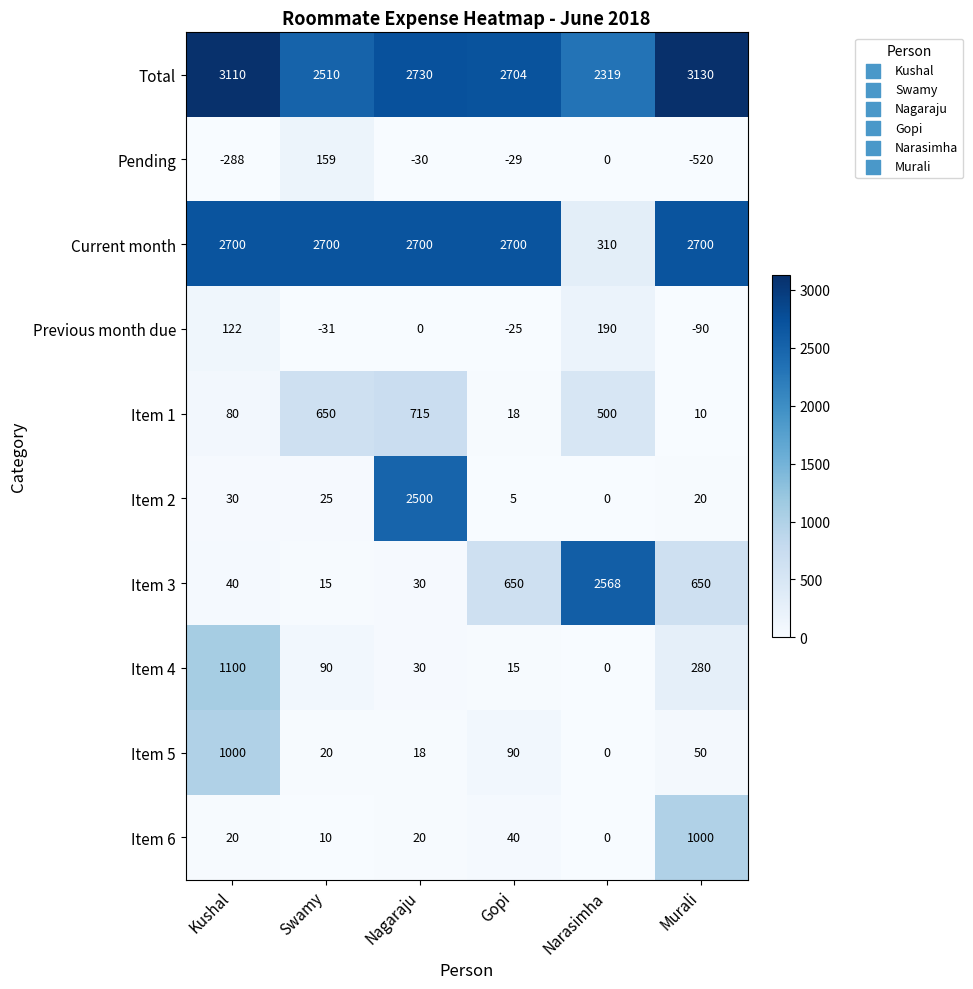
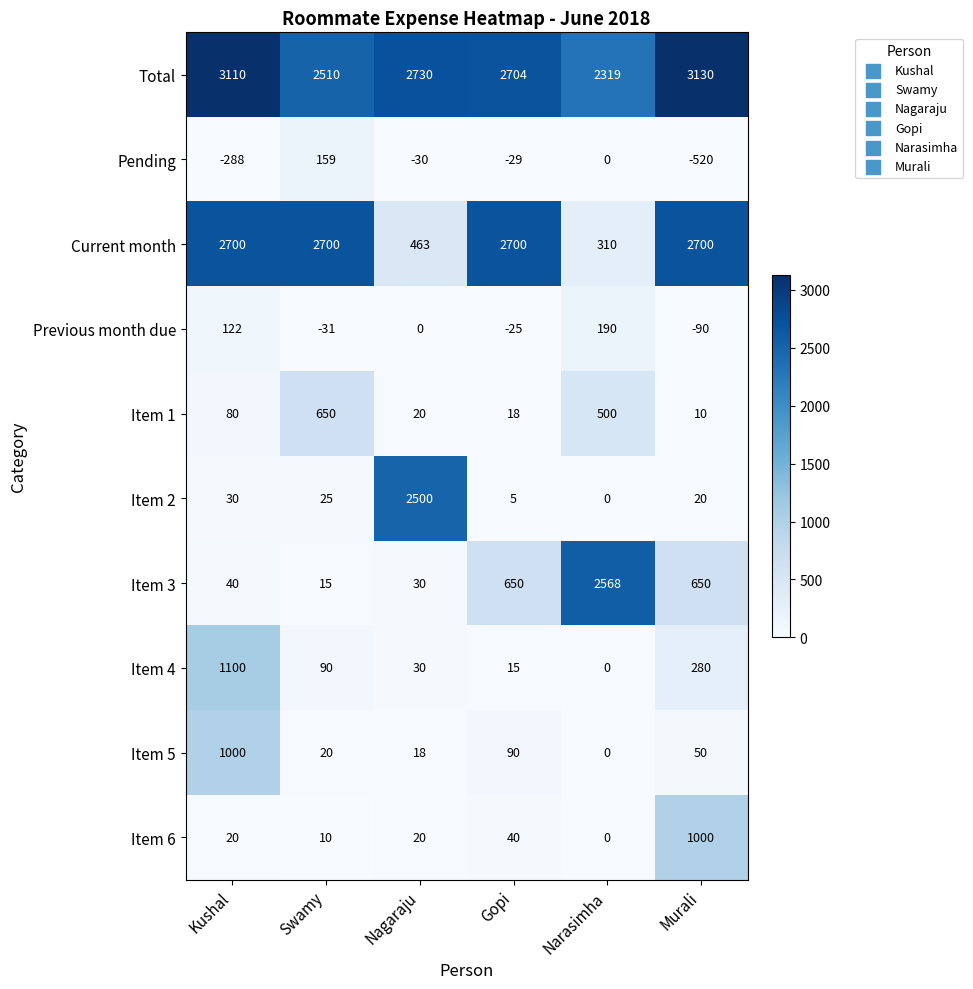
  {
    "Total": {
      "Kushal": 3110,
      "Swamy": 2510,
      "Nagaraju": 2730,
      "Gopi": 2704,
      "Narasimha": 2319,
      "Murali": 3130
    },
    "Pending": {
      "Kushal": -288,
      "Swamy": 159,
      "Nagaraju": -30,
      "Gopi": -29,
      "Narasimha": 0,
      "Murali": -520
    },
    "Current month": {
      "Kushal": 2700,
      "Swamy": 2700,
-     "Nagaraju": 2700,
+     "Nagaraju": 463,
      "Gopi": 2700,
      "Narasimha": 310,
      "Murali": 2700
    },
    "Previous month due": {
      "Kushal": 122,
      "Swamy": -31,
      "Nagaraju": 0,
      "Gopi": -25,
      "Narasimha": 190,
      "Murali": -90
    },
    "Item 1": {
      "Kushal": 80,
      "Swamy": 650,
-     "Nagaraju": 715,
+     "Nagaraju": 20,
      "Gopi": 18,
      "Narasimha": 500,
      "Murali": 10
    },
    "Item 2": {
      "Kushal": 30,
      "Swamy": 25,
      "Nagaraju": 2500,
      "Gopi": 5,
      "Narasimha": 0,
      "Murali": 20
    },
    "Item 3": {
      "Kushal": 40,
      "Swamy": 15,
      "Nagaraju": 30,
      "Gopi": 650,
      "Narasimha": 2568,
      "Murali": 650
    },
    "Item 4": {
      "Kushal": 1100,
      "Swamy": 90,
      "Nagaraju": 30,
      "Gopi": 15,
      "Narasimha": 0,
      "Murali": 280
    },
    "Item 5": {
      "Kushal": 1000,
      "Swamy": 20,
      "Nagaraju": 18,
      "Gopi": 90,
      "Narasimha": 0,
      "Murali": 50
    },
    "Item 6": {
      "Kushal": 20,
      "Swamy": 10,
      "Nagaraju": 20,
      "Gopi": 40,
      "Narasimha": 0,
      "Murali": 1000
    }
  }
